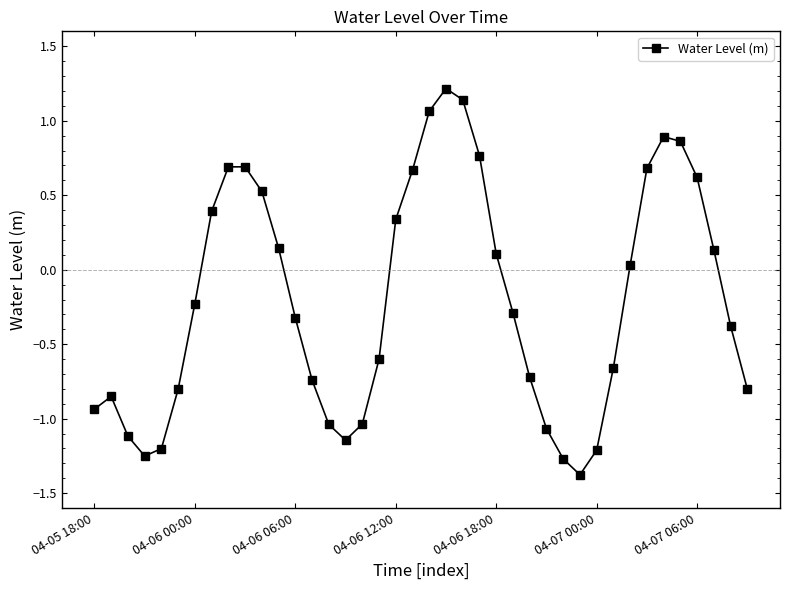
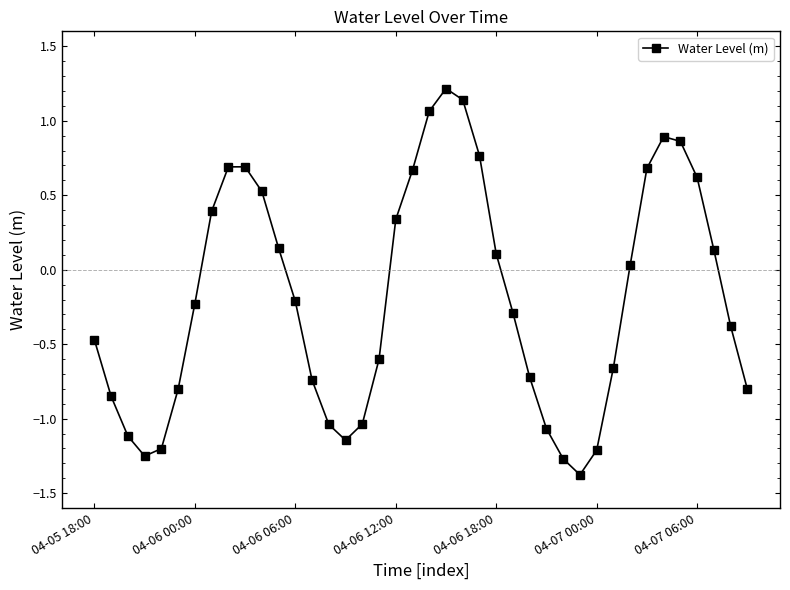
  {
-   "04-05 18:00": -0.94,
+   "04-05 18:00": -0.47,
    "04-06 00:00": -0.23,
-   "04-06 06:00": -0.32,
+   "04-06 06:00": -0.21,
    "04-06 12:00": 0.34,
    "04-06 18:00": 0.11,
    "04-07 00:00": -1.21,
    "04-07 06:00": 0.62
  }
